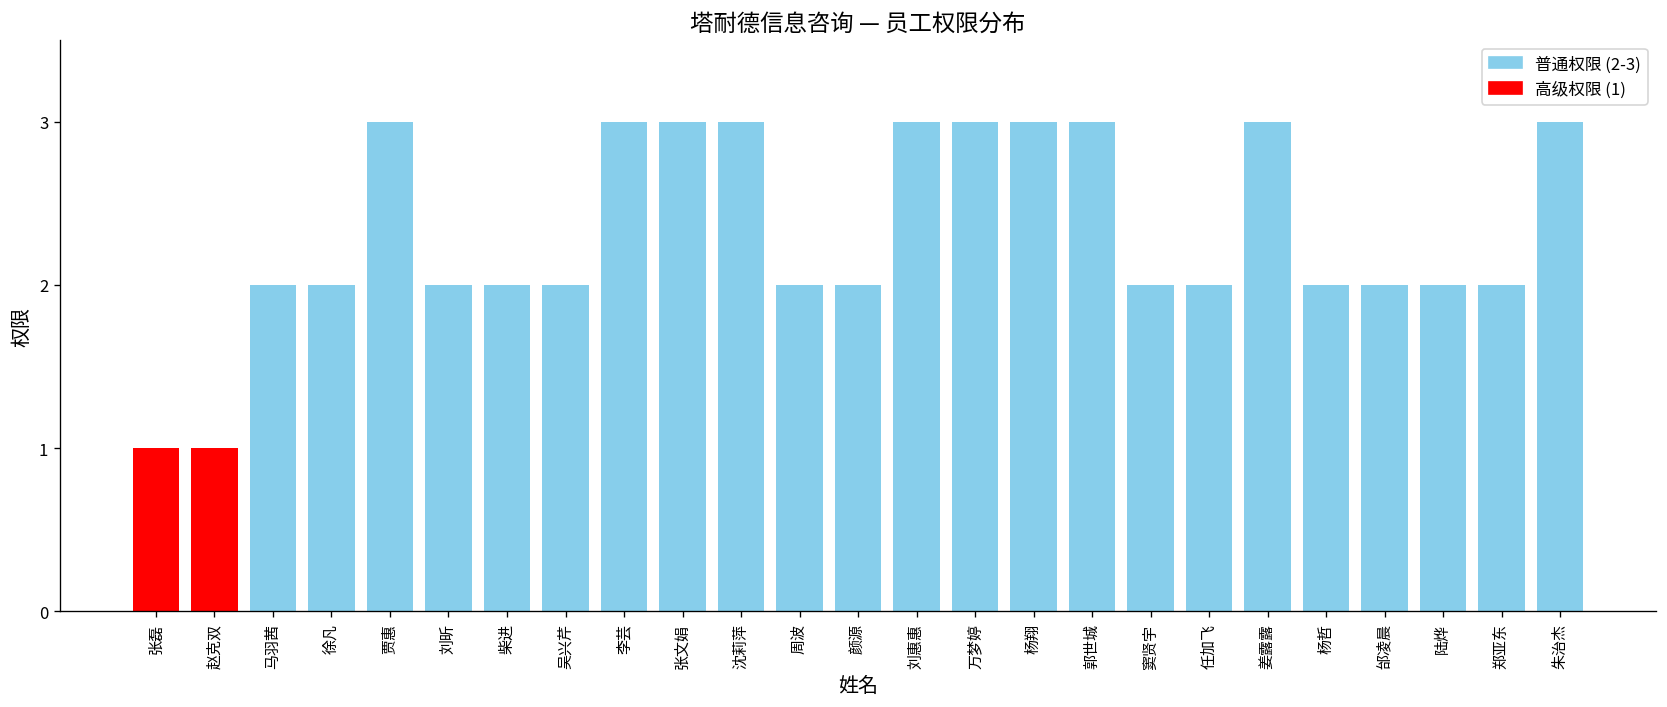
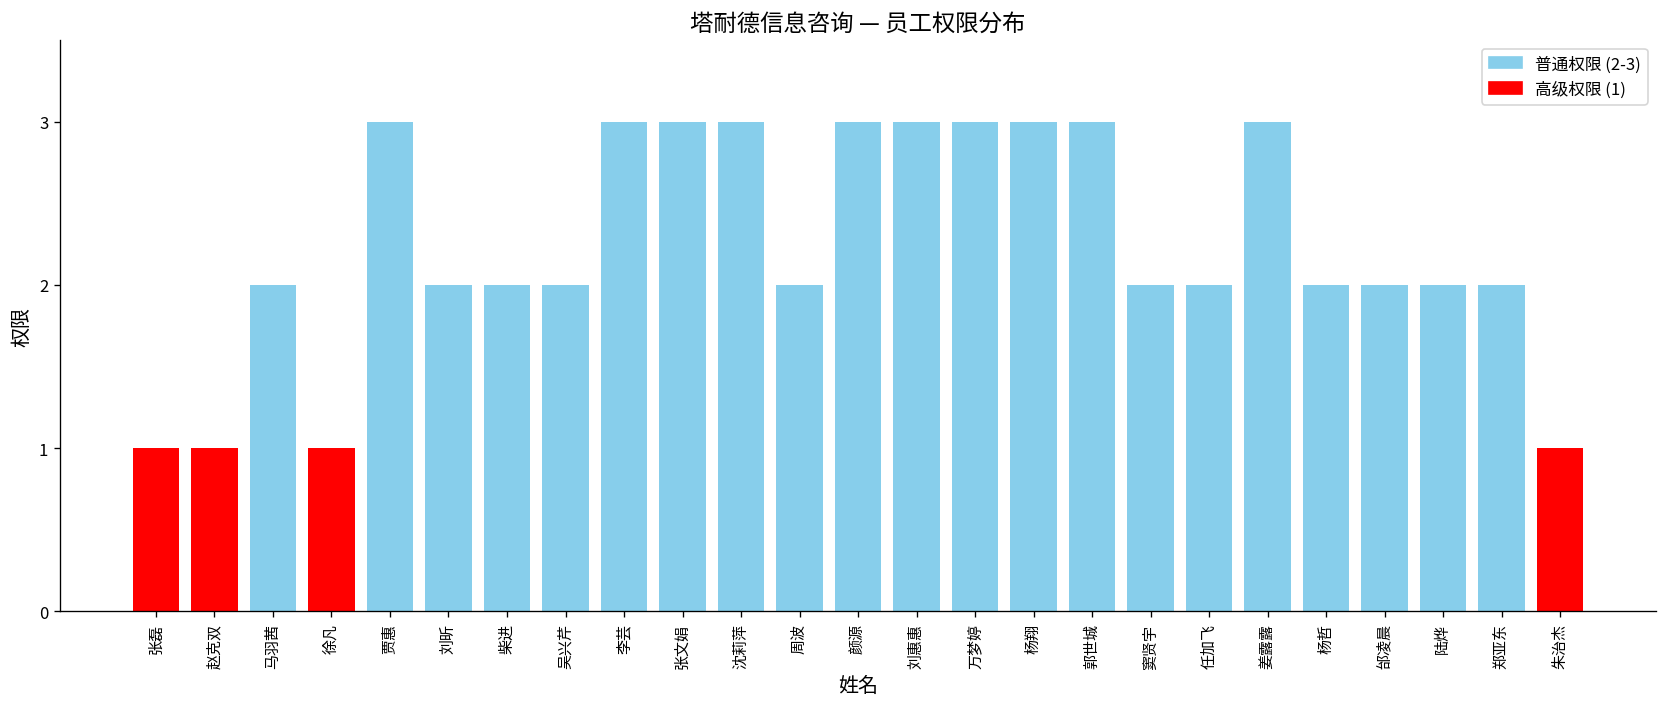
  {
    "张磊": 1,
    "赵克双": 1,
    "马羽茜": 2,
-   "徐凡": 2,
+   "徐凡": 1,
    "贾惠": 3,
    "刘昕": 2,
    "柴进": 2,
    "吴兴芹": 2,
    "李芸": 3,
    "张文娟": 3,
    "沈莉萍": 3,
    "周波": 2,
-   "颜源": 2,
+   "颜源": 3,
    "刘惠惠": 3,
    "万梦婷": 3,
    "杨翔": 3,
    "郭世城": 3,
    "窦贤宇": 2,
    "任加飞": 2,
    "姜露露": 3,
    "杨哲": 2,
    "邰凌晨": 2,
    "陆烨": 2,
    "郑亚东": 2,
-   "朱治杰": 3
+   "朱治杰": 1
  }
